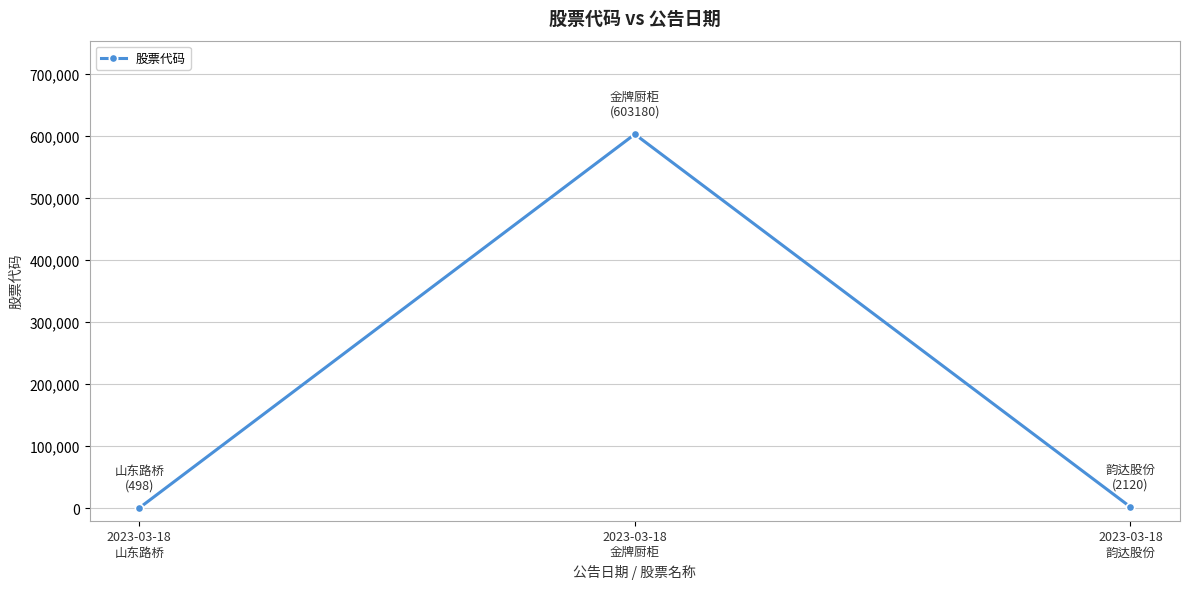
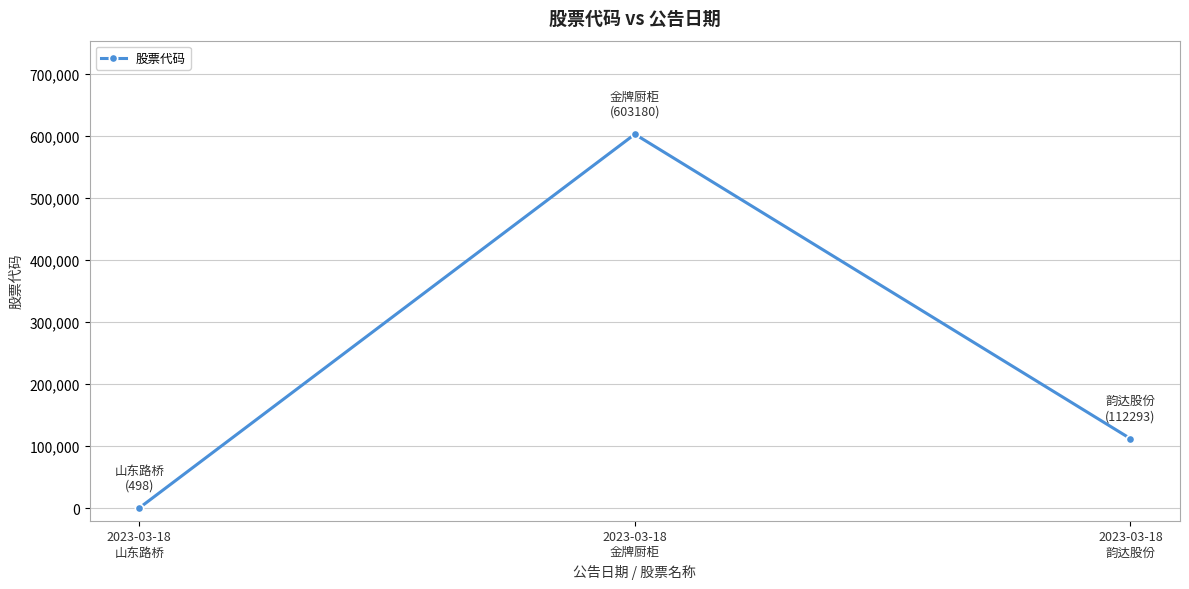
  {
    "2023-03-18 山东路桥": "(498)",
    "2023-03-18 金牌厨柜": "(603180)",
-   "2023-03-18 韵达股份": "(2120)"
+   "2023-03-18 韵达股份": "(112293)"
  }
